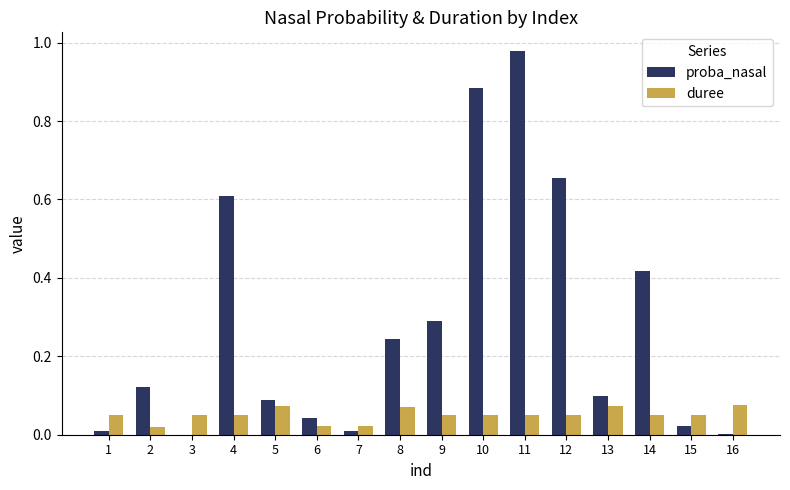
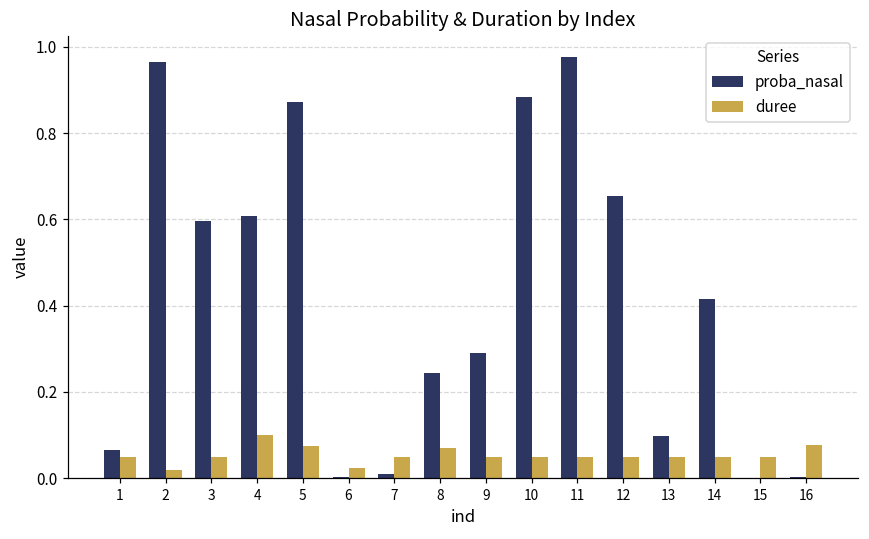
  {
    "proba_nasal": {
-     "1": 0.01,
-     "2": 0.12,
-     "3": 0.00,
+     "1": 0.07,
+     "2": 0.96,
+     "3": 0.60,
      "4": 0.61,
-     "5": 0.09,
-     "6": 0.04,
+     "5": 0.87,
+     "6": 0.00,
      "7": 0.01,
      "8": 0.24,
      "9": 0.29,
      "10": 0.88,
      "11": 0.98,
      "12": 0.65,
      "13": 0.10,
      "14": 0.42,
-     "15": 0.02
+     "15": 0.00
    },
    "duree": {
      "1": 0.05,
      "2": 0.02,
      "3": 0.05,
-     "4": 0.05,
+     "4": 0.10,
      "5": 0.07,
      "6": 0.02,
-     "7": 0.02,
+     "7": 0.05,
      "8": 0.07,
      "9": 0.05,
      "10": 0.05,
      "11": 0.05,
      "12": 0.05,
-     "13": 0.07,
+     "13": 0.05,
      "14": 0.05,
      "15": 0.05,
      "16": 0.08
    }
  }
